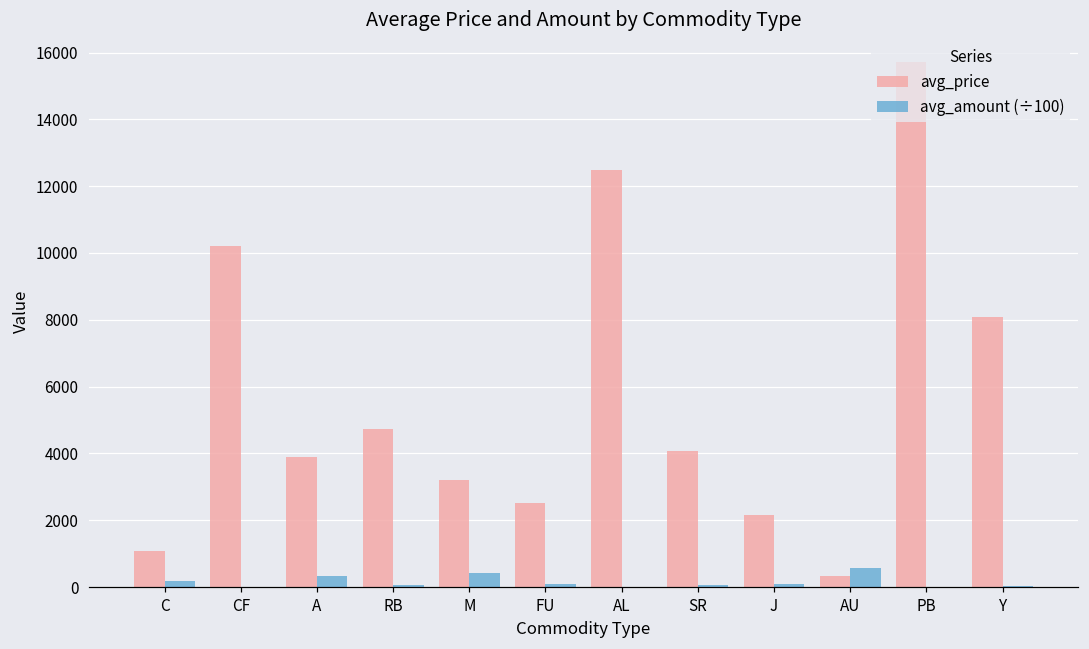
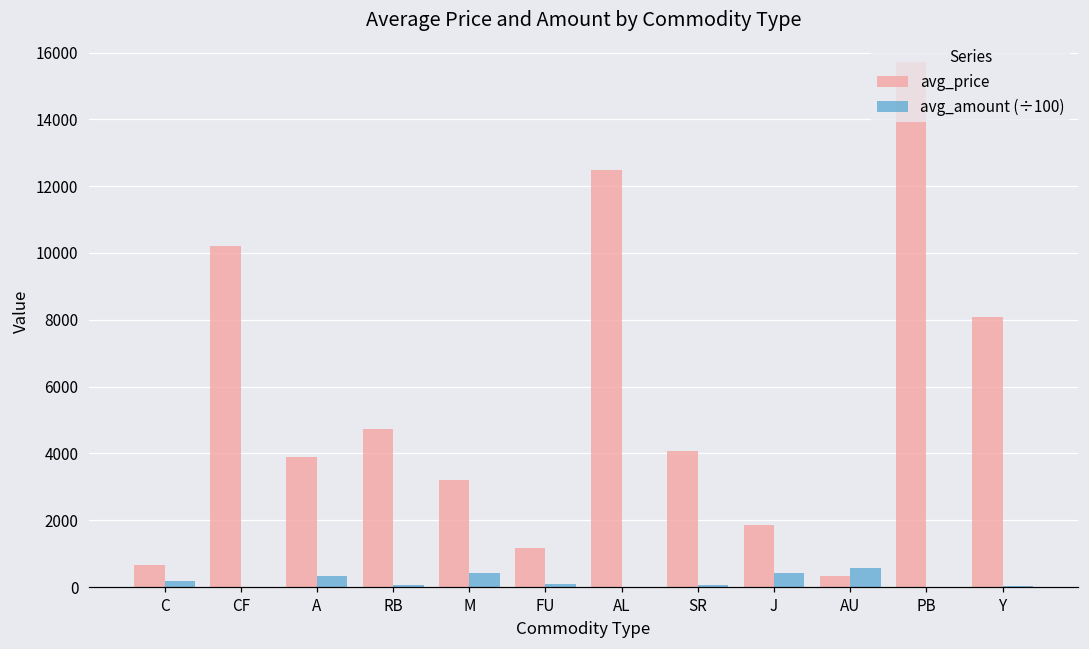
  {
    "avg_price": {
-     "C": 1100,
+     "C": 700,
      "CF": 10200,
      "A": 3900,
      "RB": 4700,
      "M": 3200,
-     "FU": 2500,
+     "FU": 1200,
      "AL": 12500,
      "SR": 4100,
-     "J": 2200,
+     "J": 1900,
      "AU": 300,
      "Y": 8100
    },
    "avg_amount (÷100)": {
      "C": 200,
      "A": 300,
      "M": 400,
-     "J": 100,
+     "J": 400,
      "AU": 600
    }
  }
